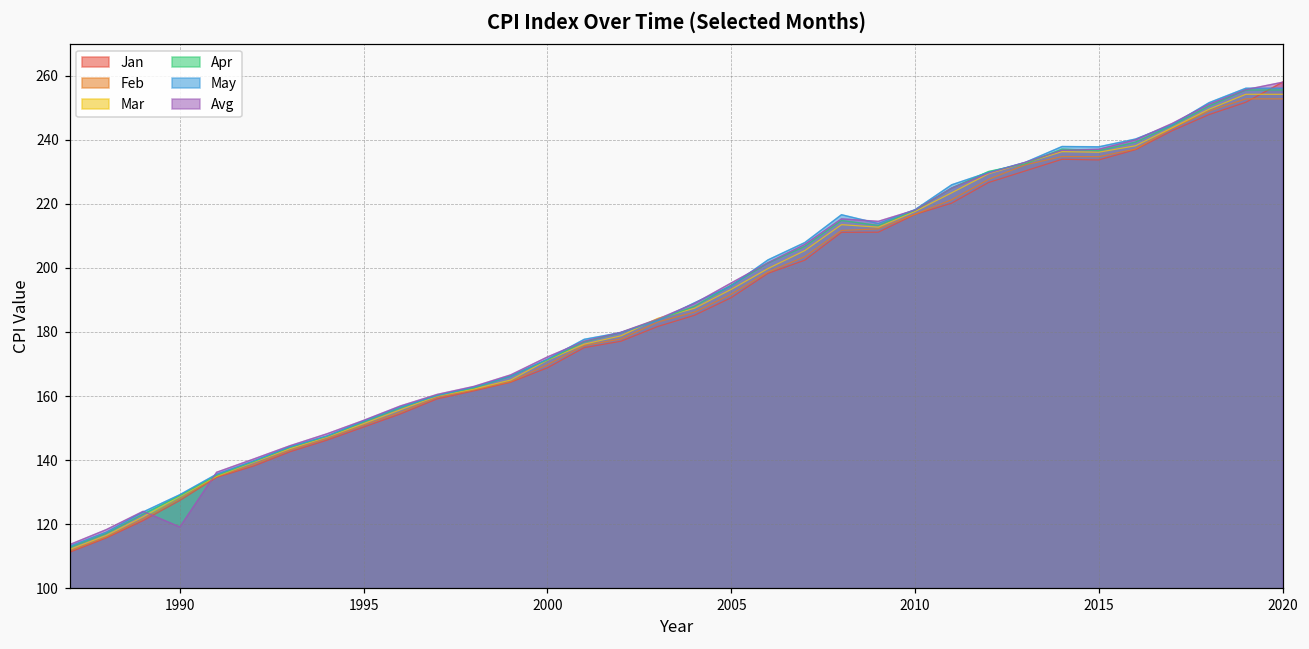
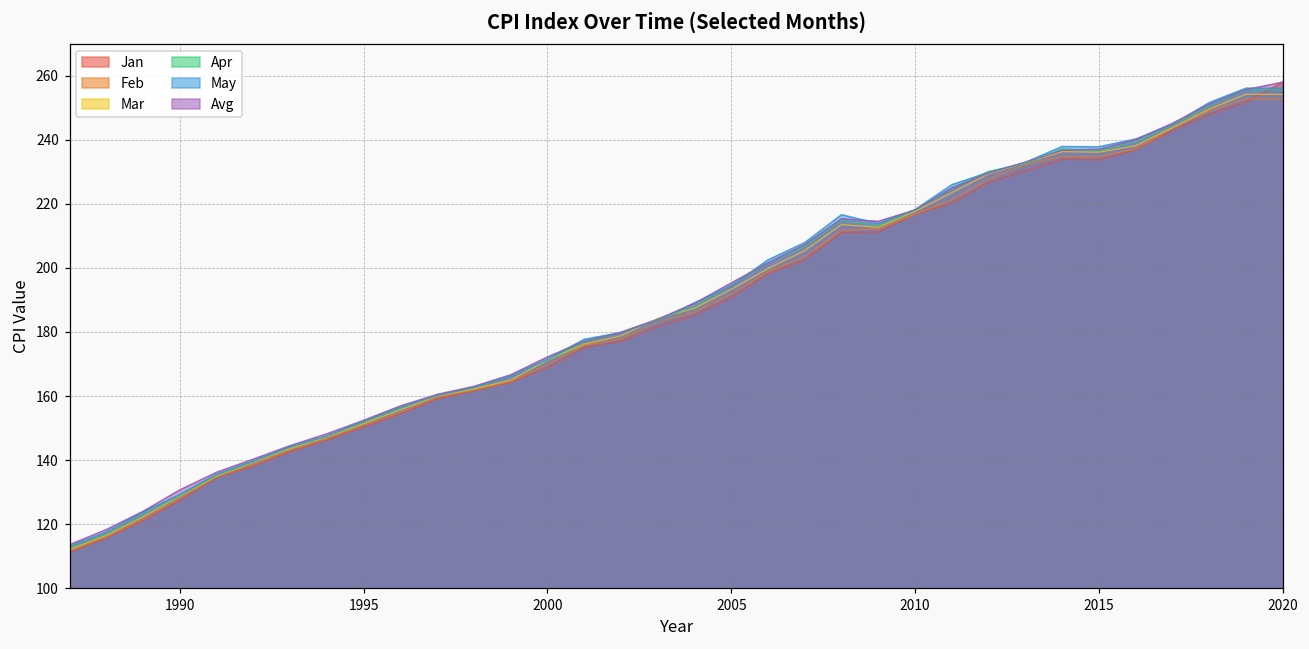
  {
    "Mar": {
      "2005": 193,
      "2020": 254
    },
    "Avg": {
-     "1990": 119
+     "1990": 131
    }
  }
